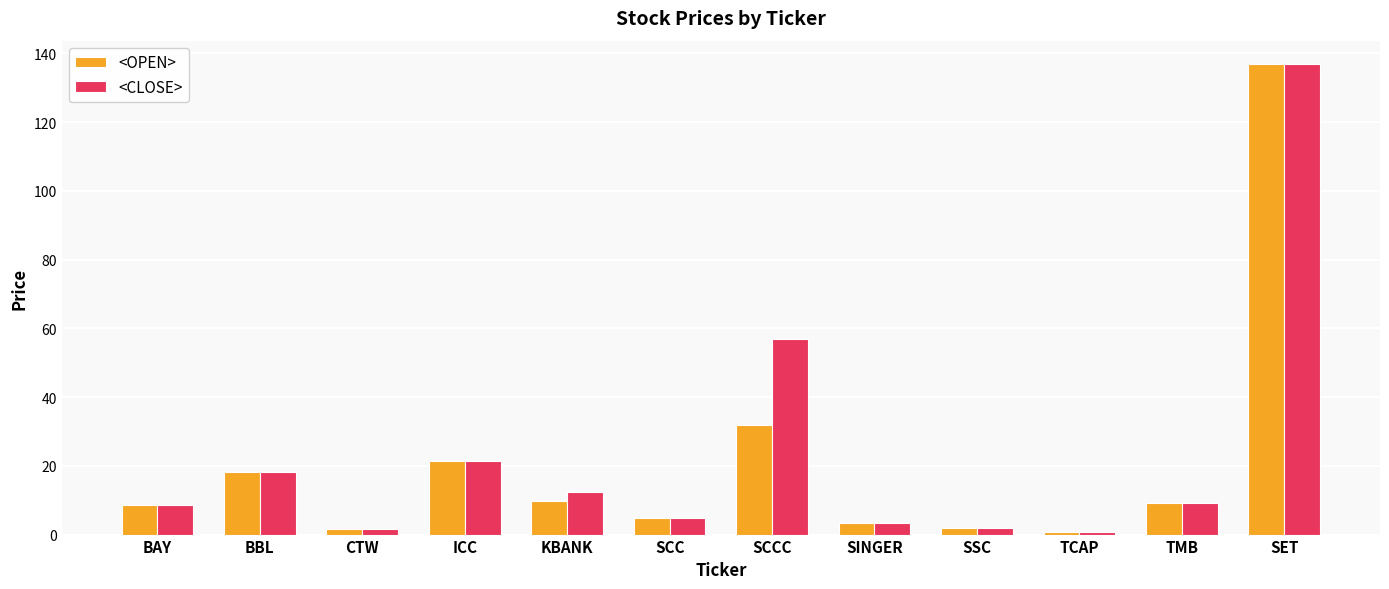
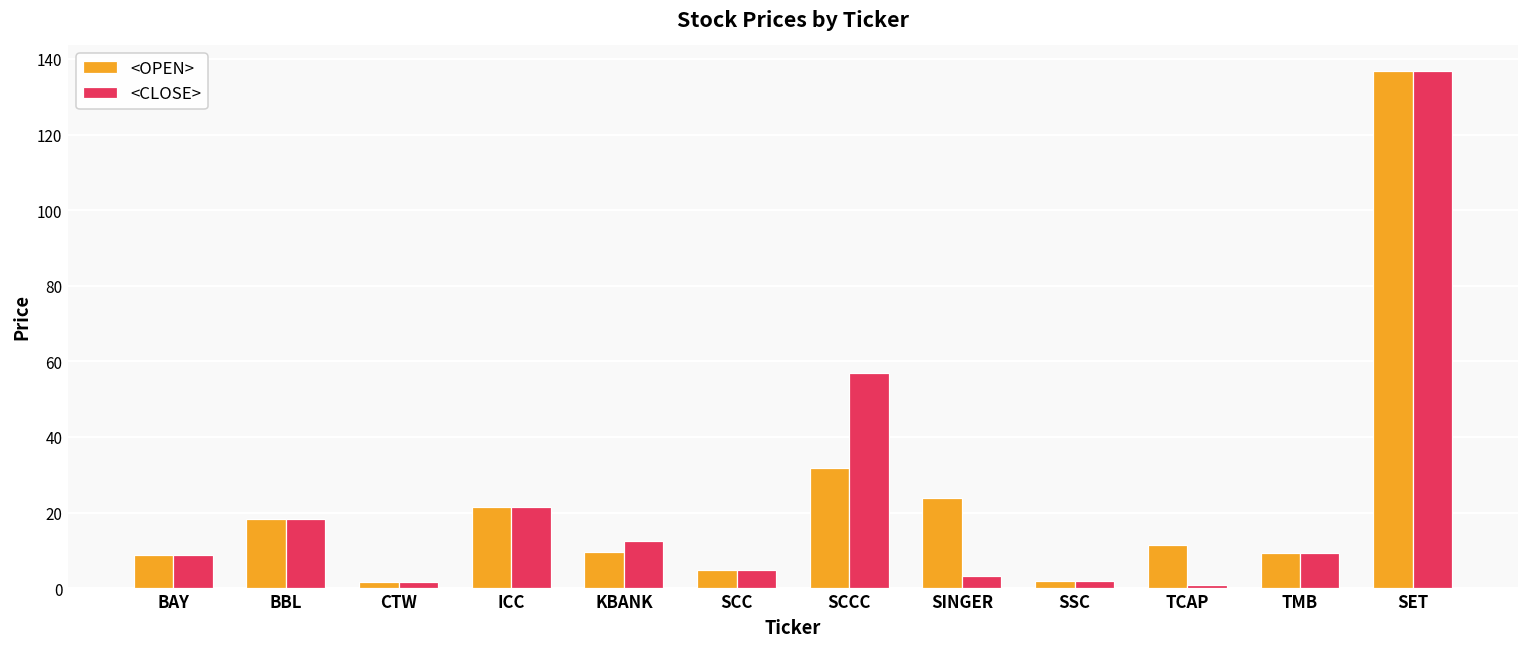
  {
    "<OPEN>": {
      "BAY": 9,
      "BBL": 18,
      "CTW": 2,
      "ICC": 21,
      "KBANK": 10,
      "SCC": 5,
      "SCCC": 32,
-     "SINGER": 3,
+     "SINGER": 24,
      "SSC": 2,
-     "TCAP": 1,
+     "TCAP": 11,
      "TMB": 9,
      "SET": 137
    },
    "<CLOSE>": {
      "BAY": 9,
      "BBL": 18,
      "CTW": 2,
      "ICC": 21,
      "KBANK": 13,
      "SCC": 5,
      "SCCC": 57,
      "SINGER": 3,
      "SSC": 2,
      "TCAP": 1,
      "TMB": 9,
      "SET": 137
    }
  }
